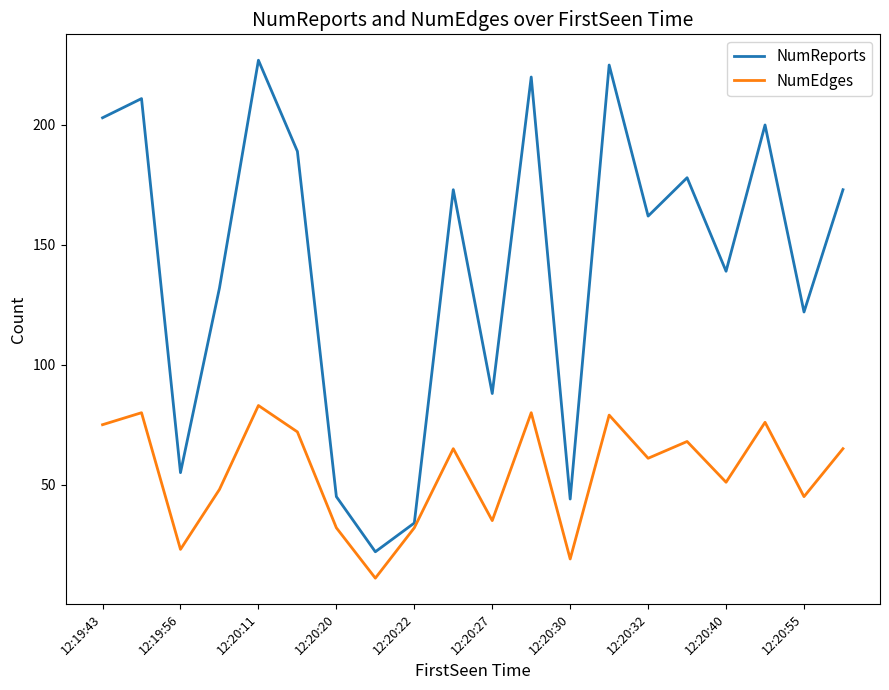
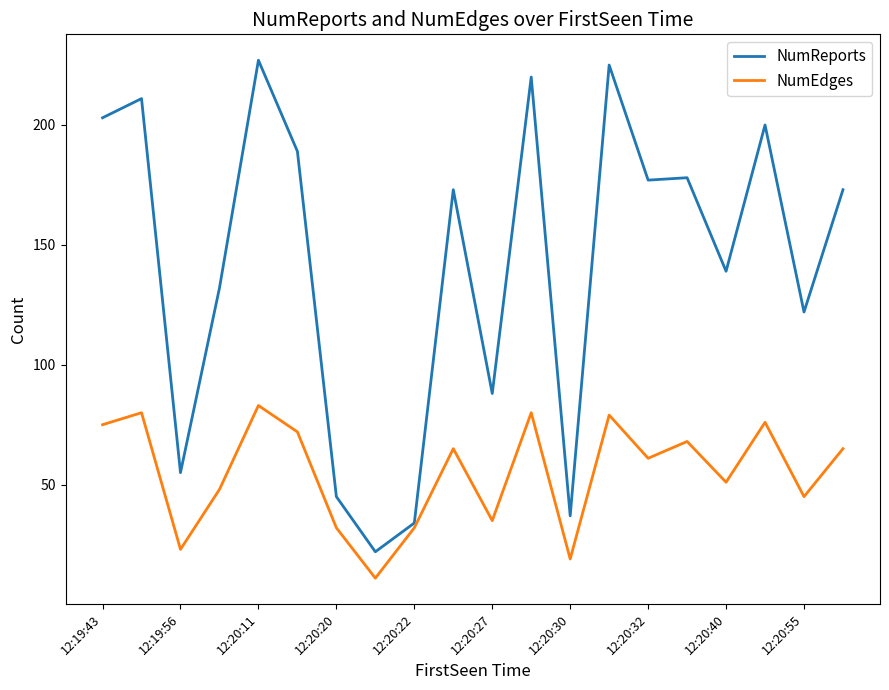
  {
    "NumReports": {
      "12:19:43": 203,
      "12:19:56": 55,
      "12:20:11": 227,
      "12:20:20": 45,
      "12:20:22": 34,
      "12:20:27": 88,
-     "12:20:30": 44,
-     "12:20:32": 162,
+     "12:20:30": 37,
+     "12:20:32": 177,
      "12:20:40": 139,
      "12:20:55": 122
    },
    "NumEdges": {
      "12:19:43": 75,
      "12:19:56": 23,
      "12:20:11": 83,
      "12:20:20": 32,
      "12:20:22": 32,
      "12:20:27": 35,
      "12:20:30": 19,
      "12:20:32": 61,
      "12:20:40": 51,
      "12:20:55": 45
    }
  }
